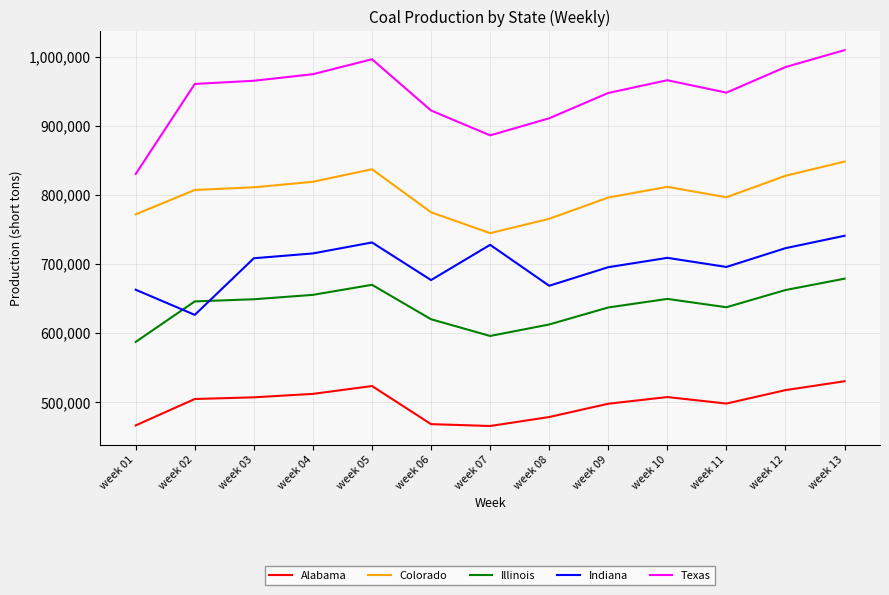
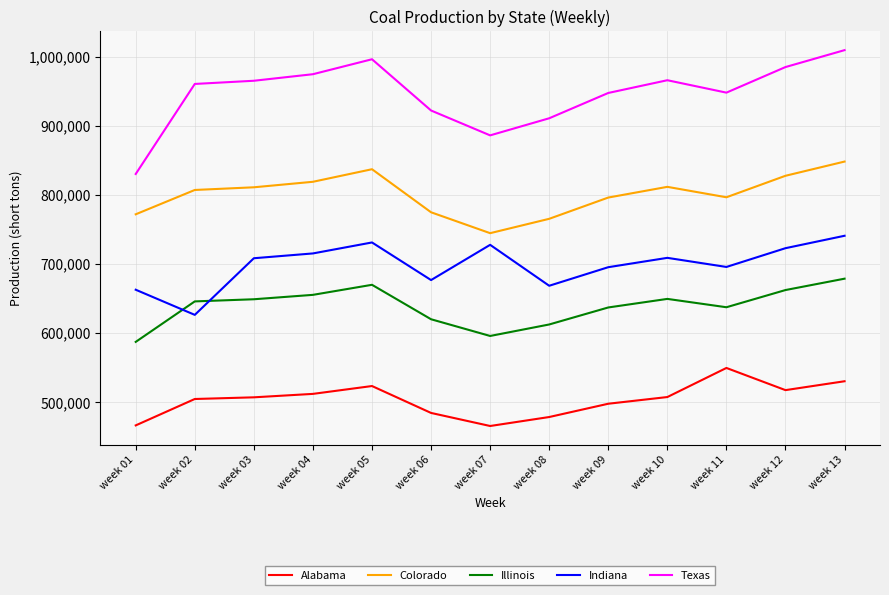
  {
    "Alabama": {
      "week 01": "470,000",
      "week 02": "500,000",
      "week 03": "510,000",
      "week 04": "510,000",
      "week 05": "520,000",
-     "week 06": "470,000",
+     "week 06": "480,000",
      "week 07": "470,000",
      "week 08": "480,000",
      "week 09": "500,000",
      "week 10": "510,000",
-     "week 11": "500,000",
+     "week 11": "550,000",
      "week 12": "520,000",
      "week 13": "530,000"
    },
    "Colorado": {
      "week 01": "770,000",
      "week 02": "810,000",
      "week 03": "810,000",
      "week 04": "820,000",
      "week 05": "840,000",
      "week 06": "770,000",
      "week 07": "740,000",
      "week 08": "770,000",
      "week 09": "800,000",
      "week 10": "810,000",
      "week 11": "800,000",
      "week 12": "830,000",
      "week 13": "850,000"
    },
    "Illinois": {
      "week 01": "590,000",
      "week 02": "650,000",
      "week 03": "650,000",
      "week 04": "660,000",
      "week 05": "670,000",
      "week 06": "620,000",
      "week 07": "600,000",
      "week 08": "610,000",
      "week 09": "640,000",
      "week 10": "650,000",
      "week 11": "640,000",
      "week 12": "660,000",
      "week 13": "680,000"
    },
    "Indiana": {
      "week 01": "660,000",
      "week 02": "630,000",
      "week 03": "710,000",
      "week 04": "720,000",
      "week 05": "730,000",
      "week 06": "680,000",
      "week 07": "730,000",
      "week 08": "670,000",
      "week 09": "700,000",
      "week 10": "710,000",
      "week 11": "700,000",
      "week 12": "720,000",
      "week 13": "740,000"
    },
    "Texas": {
      "week 01": "830,000",
      "week 02": "960,000",
      "week 03": "970,000",
      "week 04": "970,000",
      "week 05": "1,000,000",
      "week 06": "920,000",
      "week 07": "890,000",
      "week 08": "910,000",
      "week 09": "950,000",
      "week 10": "970,000",
      "week 11": "950,000",
      "week 12": "990,000",
      "week 13": "1,010,000"
    }
  }
